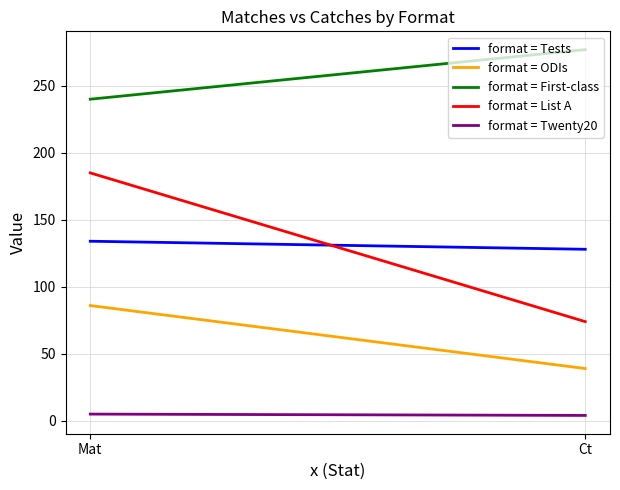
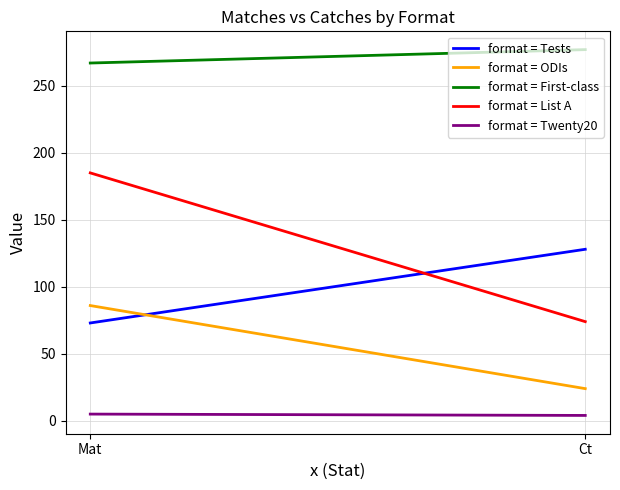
  {
    "format = Tests": {
-     "Mat": 134,
+     "Mat": 73,
      "Ct": 128
    },
    "format = ODIs": {
      "Mat": 86,
-     "Ct": 39
+     "Ct": 24
    },
    "format = First-class": {
-     "Mat": 240
+     "Mat": 267
    },
    "format = List A": {
      "Mat": 185,
      "Ct": 74
    },
    "format = Twenty20": {
      "Mat": 5,
      "Ct": 4
    }
  }
